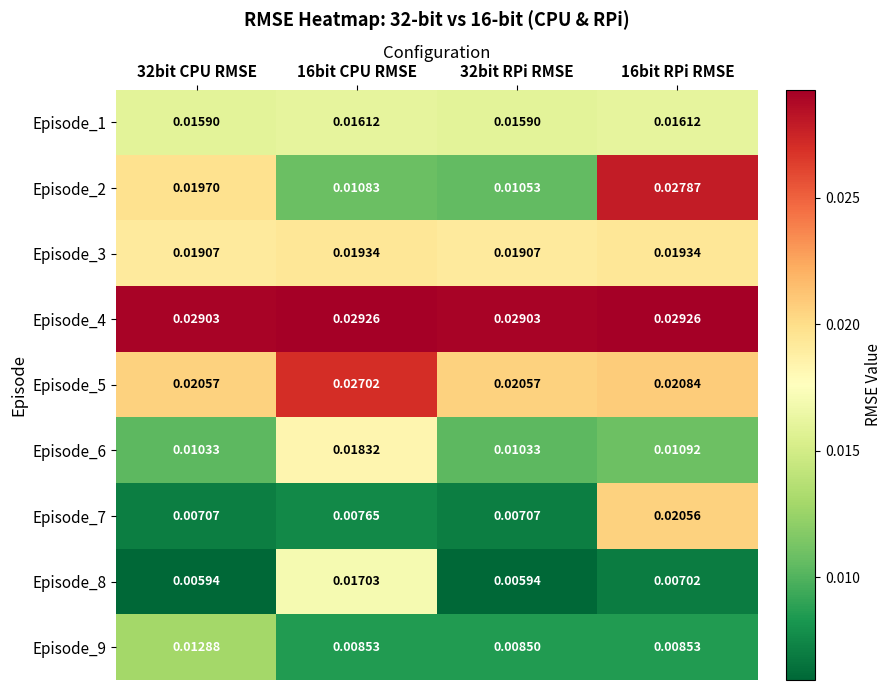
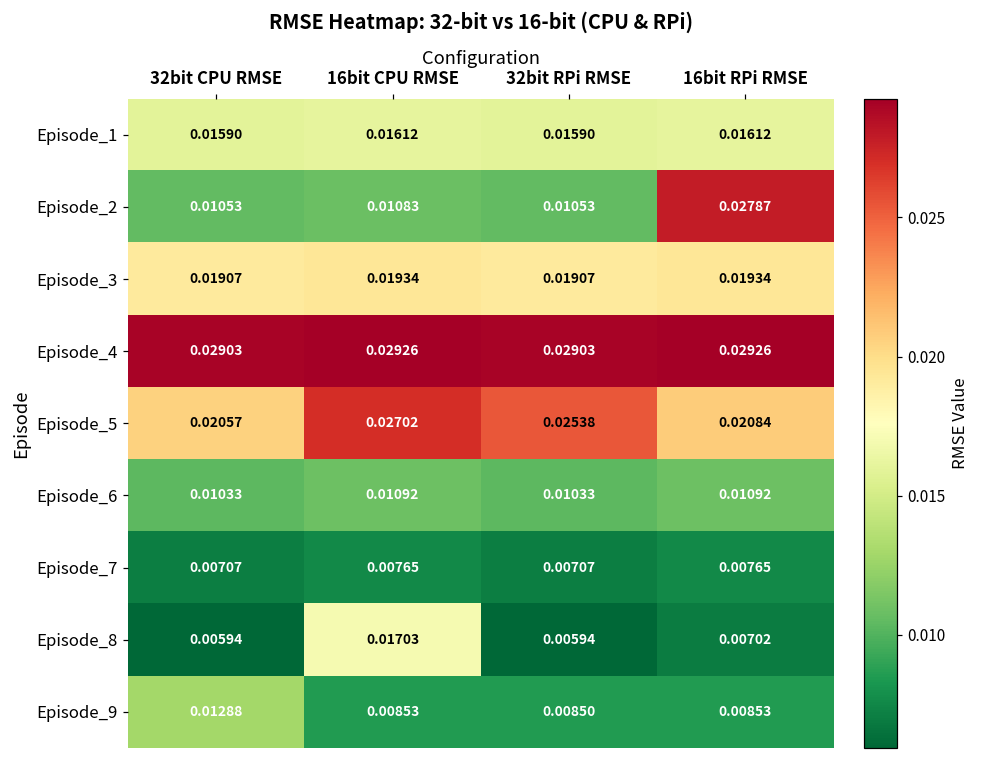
  {
    "Episode_1": {
      "32bit CPU RMSE": 0.01590,
      "16bit CPU RMSE": 0.01612,
      "32bit RPi RMSE": 0.01590,
      "16bit RPi RMSE": 0.01612
    },
    "Episode_2": {
-     "32bit CPU RMSE": 0.01970,
+     "32bit CPU RMSE": 0.01053,
      "16bit CPU RMSE": 0.01083,
      "32bit RPi RMSE": 0.01053,
      "16bit RPi RMSE": 0.02787
    },
    "Episode_3": {
      "32bit CPU RMSE": 0.01907,
      "16bit CPU RMSE": 0.01934,
      "32bit RPi RMSE": 0.01907,
      "16bit RPi RMSE": 0.01934
    },
    "Episode_4": {
      "32bit CPU RMSE": 0.02903,
      "16bit CPU RMSE": 0.02926,
      "32bit RPi RMSE": 0.02903,
      "16bit RPi RMSE": 0.02926
    },
    "Episode_5": {
      "32bit CPU RMSE": 0.02057,
      "16bit CPU RMSE": 0.02702,
-     "32bit RPi RMSE": 0.02057,
+     "32bit RPi RMSE": 0.02538,
      "16bit RPi RMSE": 0.02084
    },
    "Episode_6": {
      "32bit CPU RMSE": 0.01033,
-     "16bit CPU RMSE": 0.01832,
+     "16bit CPU RMSE": 0.01092,
      "32bit RPi RMSE": 0.01033,
      "16bit RPi RMSE": 0.01092
    },
    "Episode_7": {
      "32bit CPU RMSE": 0.00707,
      "16bit CPU RMSE": 0.00765,
      "32bit RPi RMSE": 0.00707,
-     "16bit RPi RMSE": 0.02056
+     "16bit RPi RMSE": 0.00765
    },
    "Episode_8": {
      "32bit CPU RMSE": 0.00594,
      "16bit CPU RMSE": 0.01703,
      "32bit RPi RMSE": 0.00594,
      "16bit RPi RMSE": 0.00702
    },
    "Episode_9": {
      "32bit CPU RMSE": 0.01288,
      "16bit CPU RMSE": 0.00853,
      "32bit RPi RMSE": 0.00850,
      "16bit RPi RMSE": 0.00853
    }
  }
